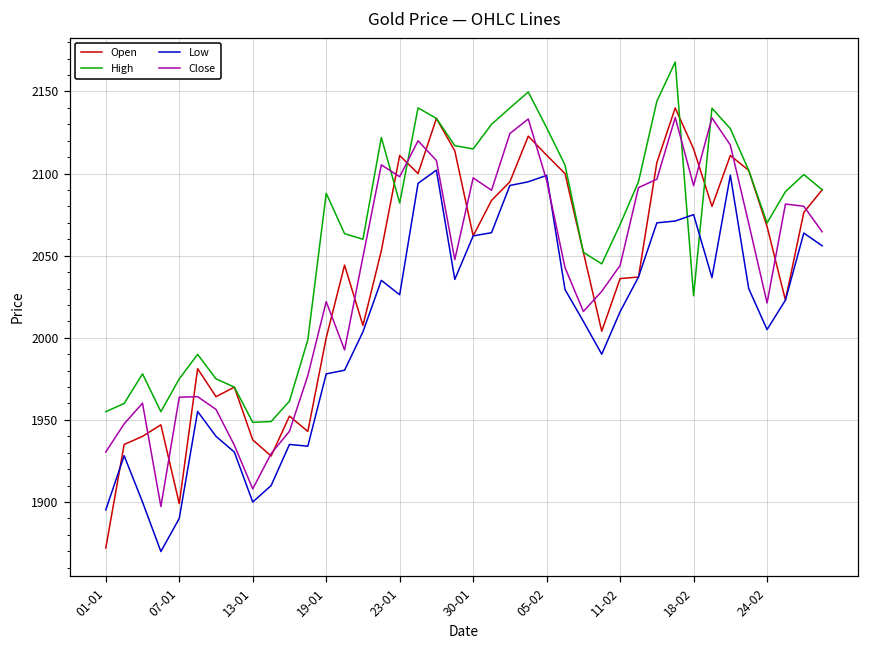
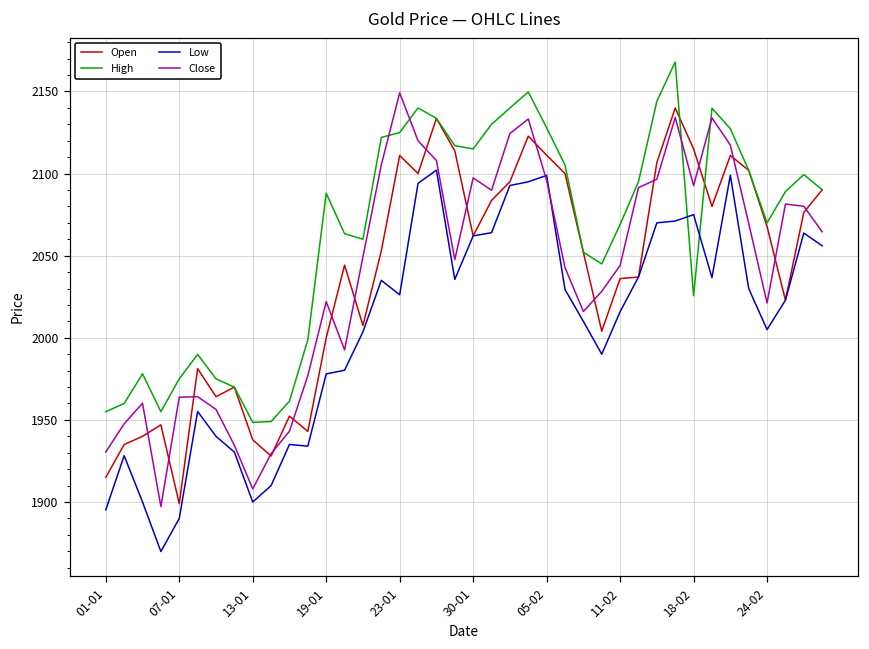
  {
    "Open": {
-     "01-01": 1872,
+     "01-01": 1915,
      "07-01": 1899,
      "13-01": 1938,
      "19-01": 2000,
      "23-01": 2111,
      "05-02": 2111,
      "11-02": 2036,
      "18-02": 2115,
      "24-02": 2068
    },
    "High": {
      "01-01": 1955,
      "07-01": 1975,
      "13-01": 1949,
      "19-01": 2088,
-     "23-01": 2082,
+     "23-01": 2125,
      "30-01": 2115,
      "05-02": 2128,
      "11-02": 2069,
      "18-02": 2026,
      "24-02": 2070
    },
    "Low": {
      "01-01": 1895,
      "07-01": 1890,
      "13-01": 1900,
      "19-01": 1978,
      "23-01": 2026,
      "05-02": 2099,
      "11-02": 2016,
      "18-02": 2075,
      "24-02": 2005
    },
    "Close": {
      "01-01": 1930,
      "07-01": 1964,
      "13-01": 1908,
      "19-01": 2022,
-     "23-01": 2098,
+     "23-01": 2149,
      "30-01": 2097,
      "05-02": 2096,
      "11-02": 2044,
      "18-02": 2093,
      "24-02": 2021
    }
  }
